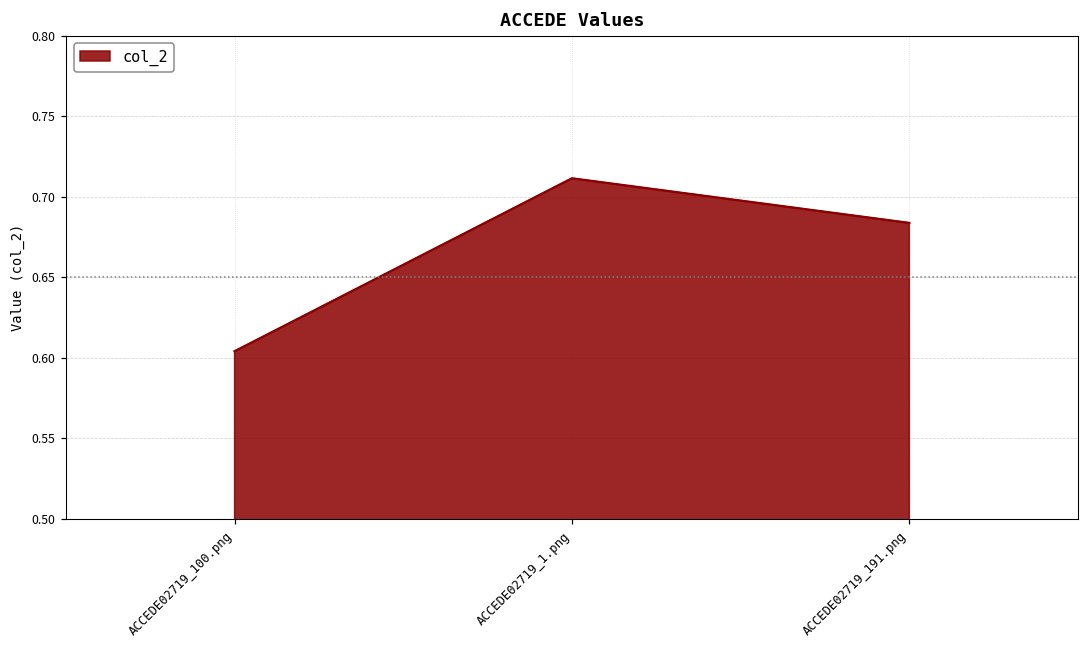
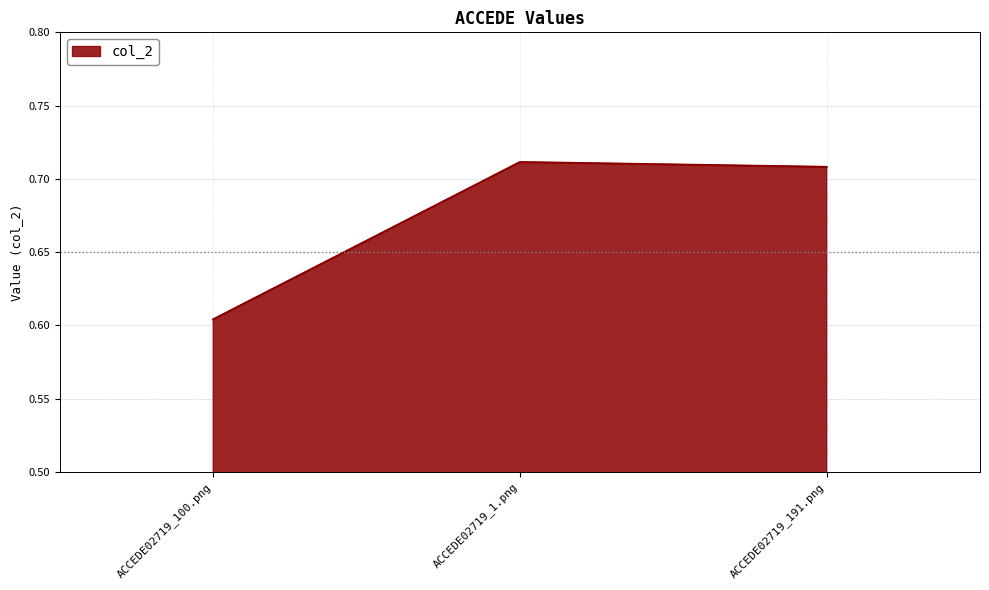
  {
    "ACCEDE02719_100.png": 0.604,
    "ACCEDE02719_1.png": 0.711,
-   "ACCEDE02719_191.png": 0.684
+   "ACCEDE02719_191.png": 0.708
  }
